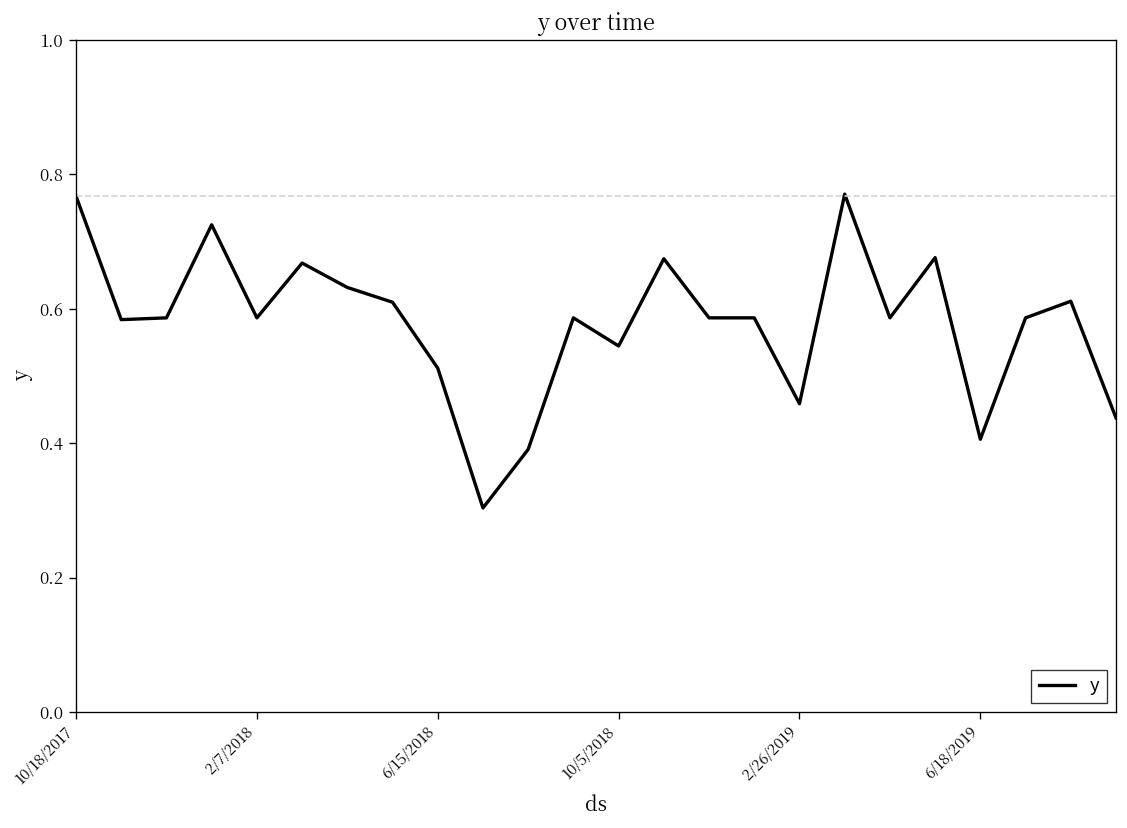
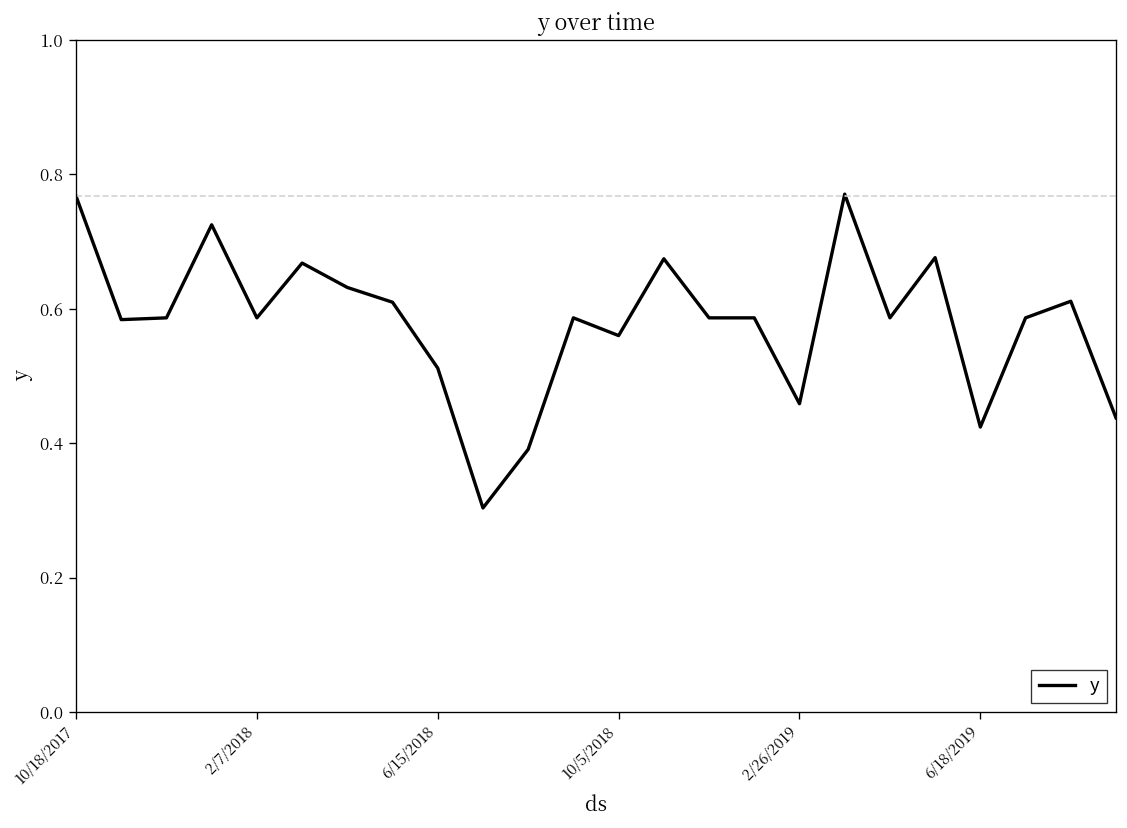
  {
    "y": {
      "2/7/2018": 0.59,
      "6/15/2018": 0.51,
-     "10/5/2018": 0.54,
+     "10/5/2018": 0.56,
      "2/26/2019": 0.46,
-     "6/18/2019": 0.41
+     "6/18/2019": 0.42
    }
  }
